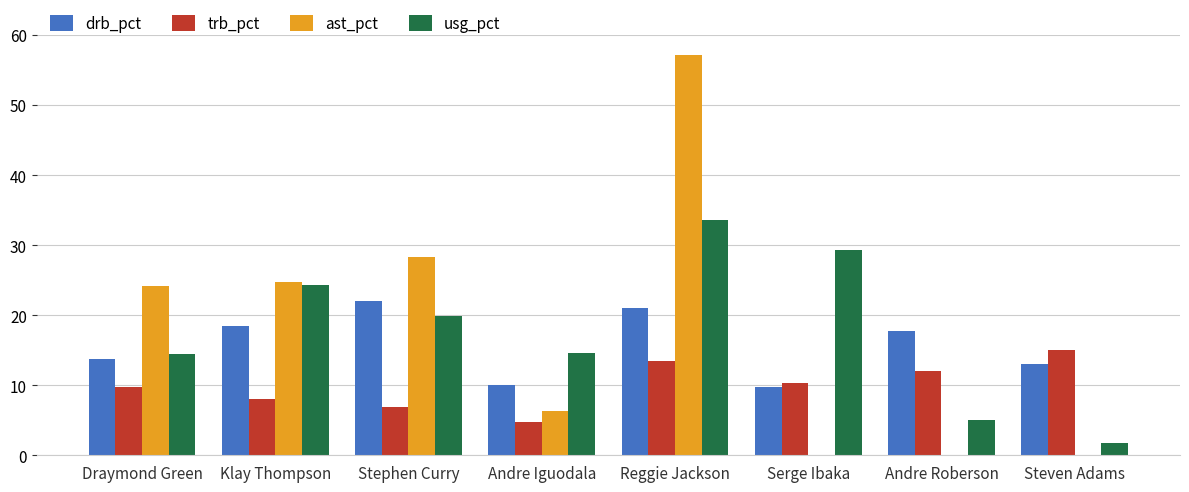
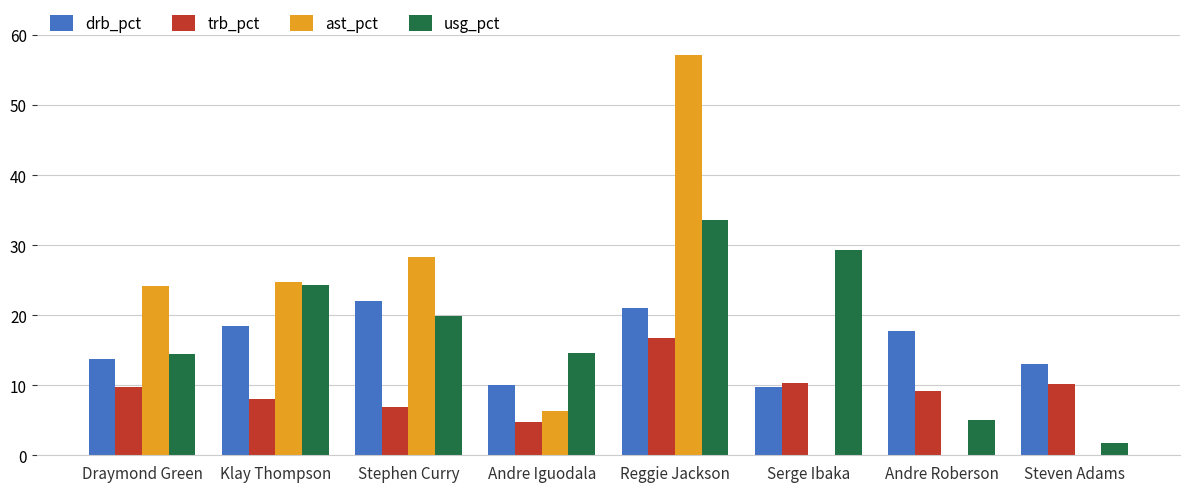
  {
    "drb_pct": {
      "Draymond Green": 14,
      "Klay Thompson": 18,
      "Stephen Curry": 22,
      "Andre Iguodala": 10,
      "Reggie Jackson": 21,
      "Serge Ibaka": 10,
      "Andre Roberson": 18,
      "Steven Adams": 13
    },
    "trb_pct": {
      "Draymond Green": 10,
      "Klay Thompson": 8,
      "Stephen Curry": 7,
      "Andre Iguodala": 5,
-     "Reggie Jackson": 14,
+     "Reggie Jackson": 17,
      "Serge Ibaka": 10,
-     "Andre Roberson": 12,
-     "Steven Adams": 15
+     "Andre Roberson": 9,
+     "Steven Adams": 10
    },
    "ast_pct": {
      "Draymond Green": 24,
      "Klay Thompson": 25,
      "Stephen Curry": 28,
      "Andre Iguodala": 6,
      "Reggie Jackson": 57,
      "Serge Ibaka": 0,
      "Andre Roberson": 0,
      "Steven Adams": 0
    },
    "usg_pct": {
      "Draymond Green": 15,
      "Klay Thompson": 24,
      "Stephen Curry": 20,
      "Andre Iguodala": 15,
      "Reggie Jackson": 34,
      "Serge Ibaka": 29,
      "Andre Roberson": 5,
      "Steven Adams": 2
    }
  }
